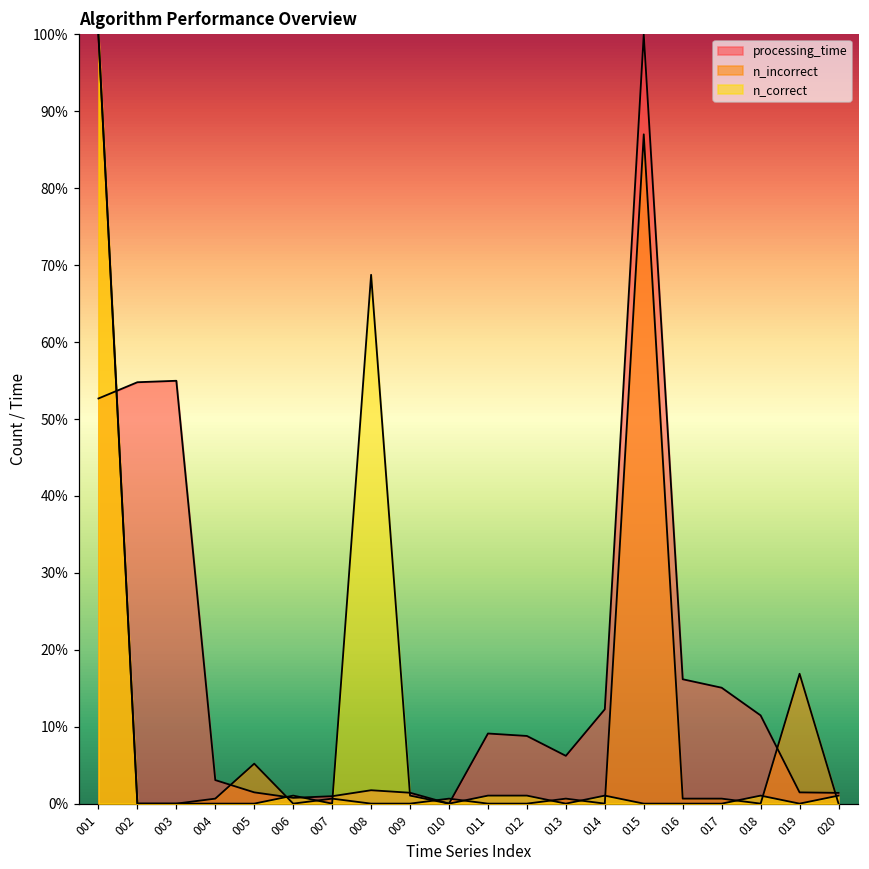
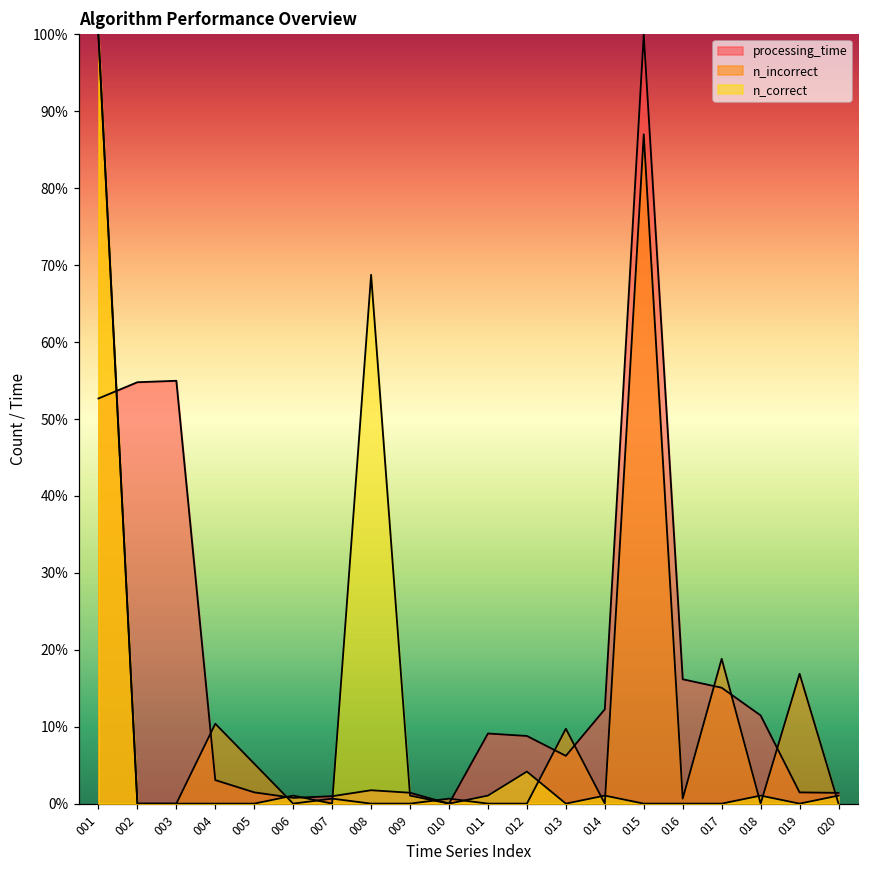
  {
    "processing_time": {
      "001": "53%",
      "002": "55%",
      "003": "55%",
      "004": "3%",
      "005": "1%",
      "008": "2%",
      "009": "1%",
      "011": "9%",
      "012": "9%",
      "013": "6%",
      "014": "12%",
      "015": "100%",
      "016": "16%",
      "017": "15%",
      "018": "11%",
      "019": "1%"
    },
    "n_incorrect": {
-     "004": "1%",
+     "004": "10%",
      "005": "5%",
      "006": "0%",
      "008": "0%",
      "009": "0%",
      "010": "1%",
      "011": "0%",
      "012": "0%",
-     "013": "1%",
+     "013": "10%",
      "014": "0%",
      "015": "87%",
      "016": "1%",
-     "017": "1%",
+     "017": "19%",
      "018": "0%",
      "019": "17%",
      "020": "0%"
    },
    "n_correct": {
      "004": "0%",
      "005": "0%",
      "007": "0%",
      "008": "69%",
      "009": "1%",
      "011": "1%",
-     "012": "1%",
+     "012": "4%",
      "013": "0%",
      "014": "1%",
      "015": "0%",
      "016": "0%",
      "017": "0%",
      "018": "1%",
      "019": "0%"
    }
  }
